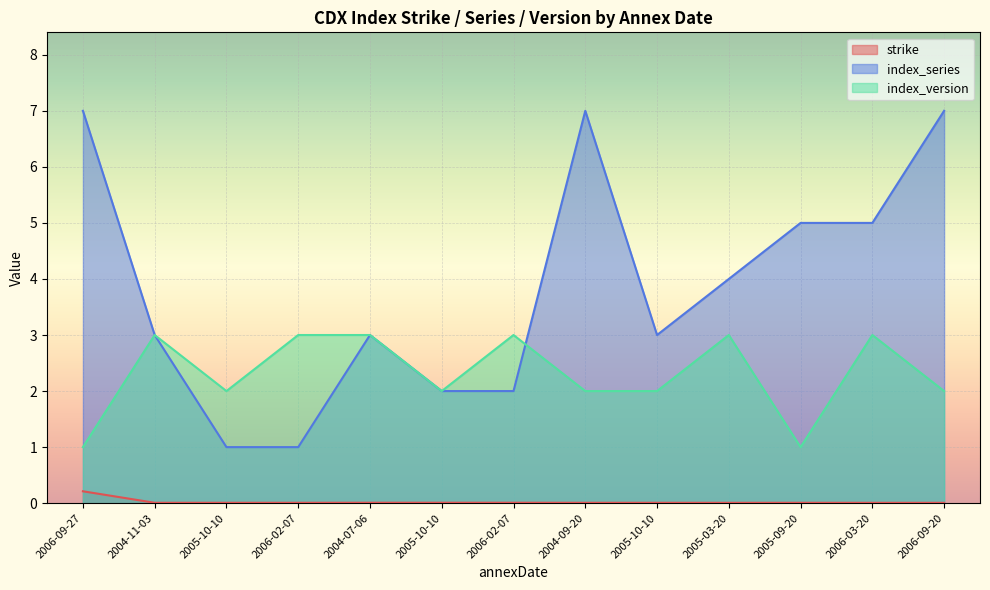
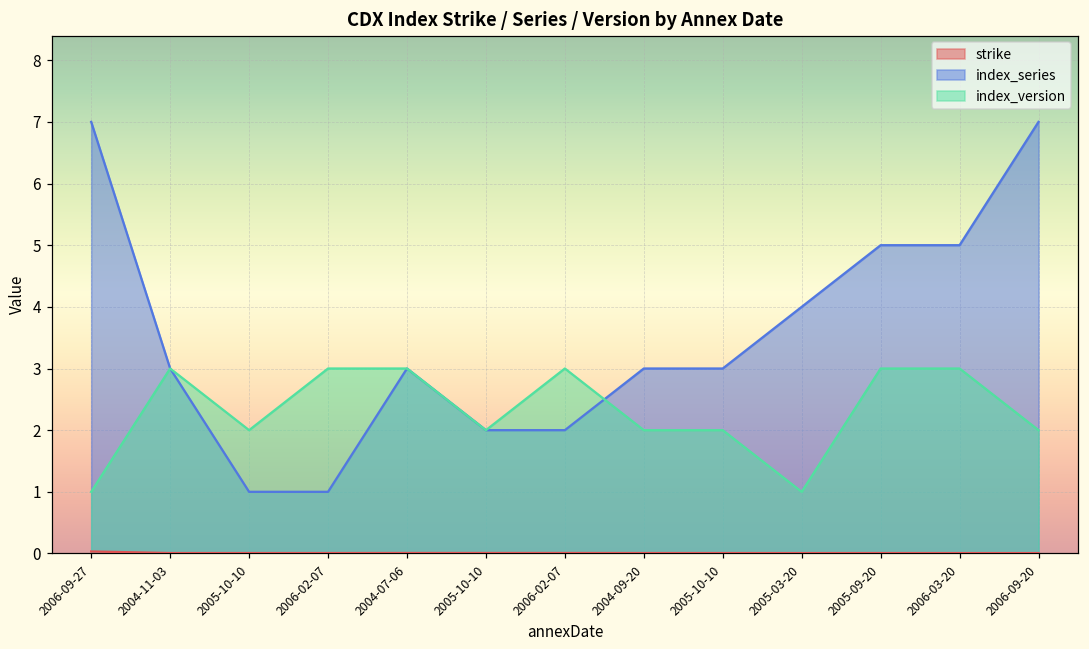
  {
    "strike": {
-     "2006-09-27": 0.2,
+     "2006-09-27": 0.0,
      "2004-11-03": 0.0,
      "2004-07-06": 0.0,
      "2004-09-20": 0.0,
      "2005-03-20": 0.0,
      "2005-09-20": 0.0,
      "2006-03-20": 0.0,
      "2006-09-20": 0.0
    },
    "index_series": {
      "2006-09-27": 7,
-     "2004-09-20": 7,
+     "2004-09-20": 3,
      "2005-03-20": 4,
      "2005-09-20": 5,
      "2006-03-20": 5,
      "2006-09-20": 7
    },
    "index_version": {
      "2006-09-27": 1,
      "2004-09-20": 2,
-     "2005-03-20": 3,
-     "2005-09-20": 1,
+     "2005-03-20": 1,
+     "2005-09-20": 3,
      "2006-03-20": 3,
      "2006-09-20": 2
    }
  }
